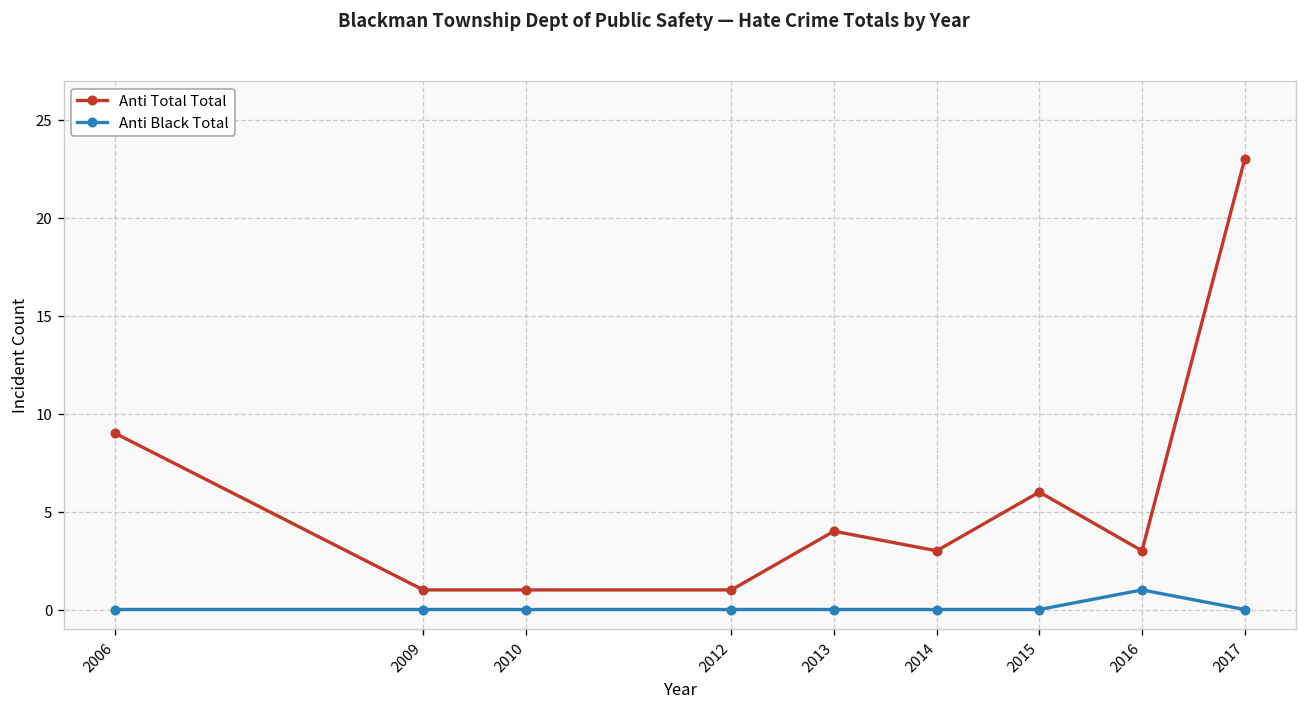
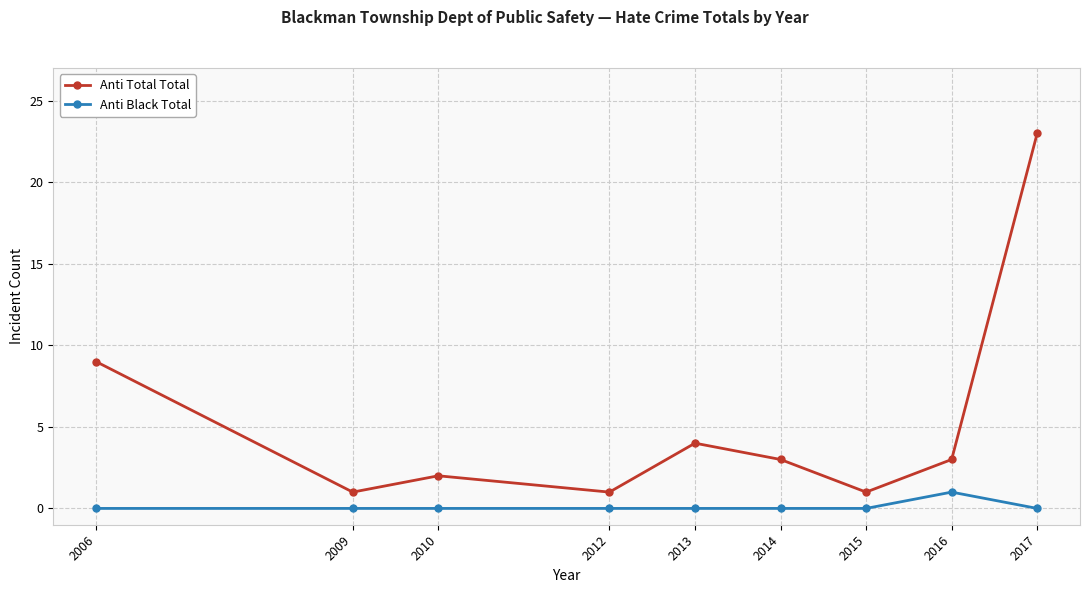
  {
    "Anti Total Total": {
      "2006": 9,
      "2009": 1,
-     "2010": 1,
+     "2010": 2,
      "2012": 1,
      "2013": 4,
      "2014": 3,
-     "2015": 6,
+     "2015": 1,
      "2016": 3,
      "2017": 23
    },
    "Anti Black Total": {
      "2006": 0,
      "2009": 0,
      "2010": 0,
      "2012": 0,
      "2013": 0,
      "2014": 0,
      "2015": 0,
      "2016": 1,
      "2017": 0
    }
  }
